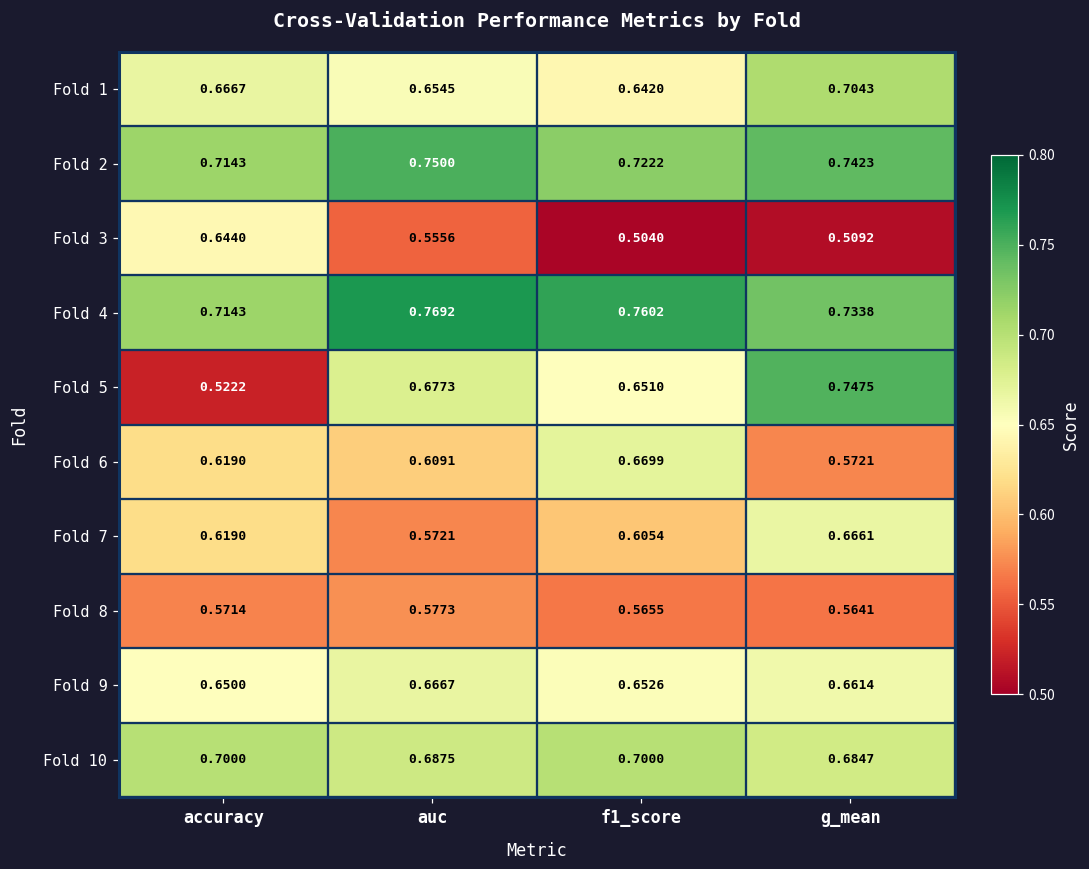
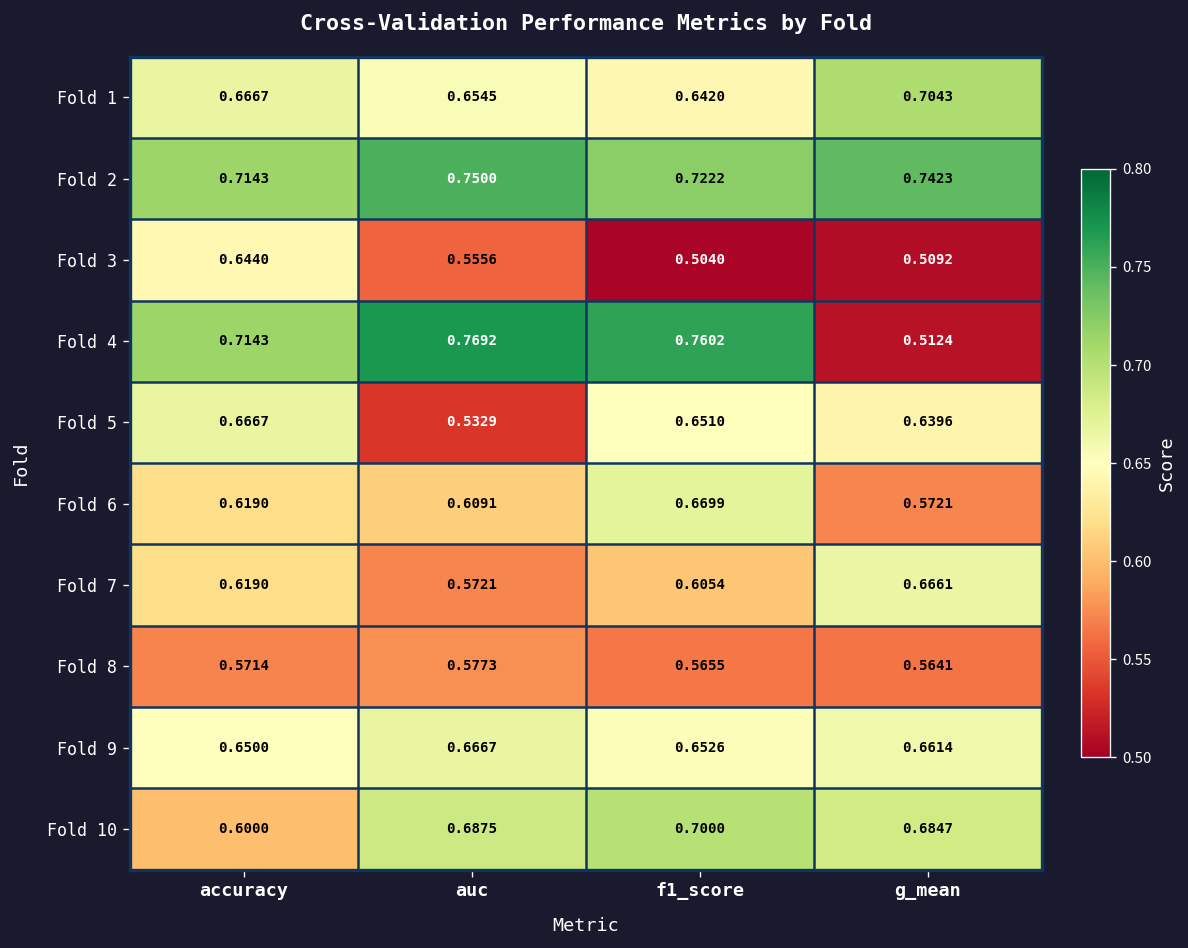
  {
    "Fold 1": {
      "accuracy": 0.6667,
      "auc": 0.6545,
      "f1_score": 0.6420,
      "g_mean": 0.7043
    },
    "Fold 2": {
      "accuracy": 0.7143,
      "auc": 0.7500,
      "f1_score": 0.7222,
      "g_mean": 0.7423
    },
    "Fold 3": {
      "accuracy": 0.6440,
      "auc": 0.5556,
      "f1_score": 0.5040,
      "g_mean": 0.5092
    },
    "Fold 4": {
      "accuracy": 0.7143,
      "auc": 0.7692,
      "f1_score": 0.7602,
-     "g_mean": 0.7338
+     "g_mean": 0.5124
    },
    "Fold 5": {
-     "accuracy": 0.5222,
-     "auc": 0.6773,
+     "accuracy": 0.6667,
+     "auc": 0.5329,
      "f1_score": 0.6510,
-     "g_mean": 0.7475
+     "g_mean": 0.6396
    },
    "Fold 6": {
      "accuracy": 0.6190,
      "auc": 0.6091,
      "f1_score": 0.6699,
      "g_mean": 0.5721
    },
    "Fold 7": {
      "accuracy": 0.6190,
      "auc": 0.5721,
      "f1_score": 0.6054,
      "g_mean": 0.6661
    },
    "Fold 8": {
      "accuracy": 0.5714,
      "auc": 0.5773,
      "f1_score": 0.5655,
      "g_mean": 0.5641
    },
    "Fold 9": {
      "accuracy": 0.6500,
      "auc": 0.6667,
      "f1_score": 0.6526,
      "g_mean": 0.6614
    },
    "Fold 10": {
-     "accuracy": 0.7000,
+     "accuracy": 0.6000,
      "auc": 0.6875,
      "f1_score": 0.7000,
      "g_mean": 0.6847
    }
  }
